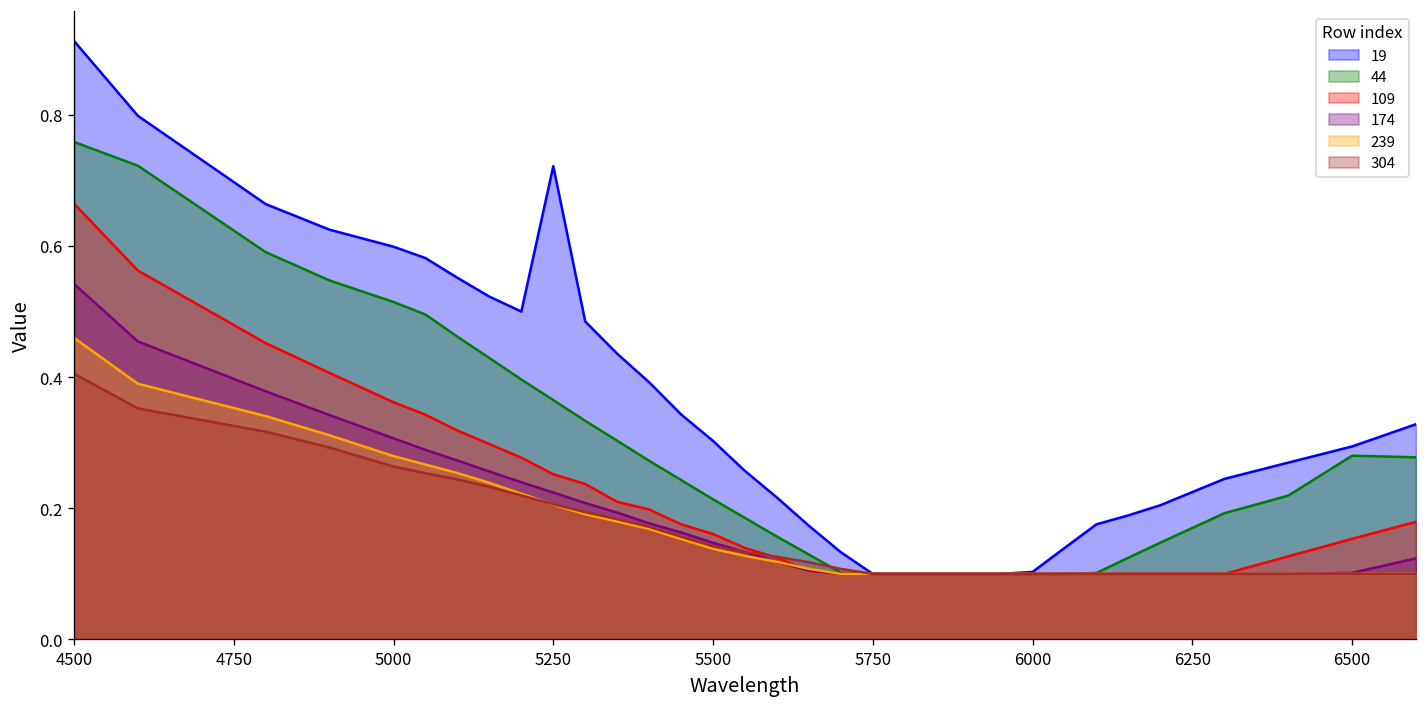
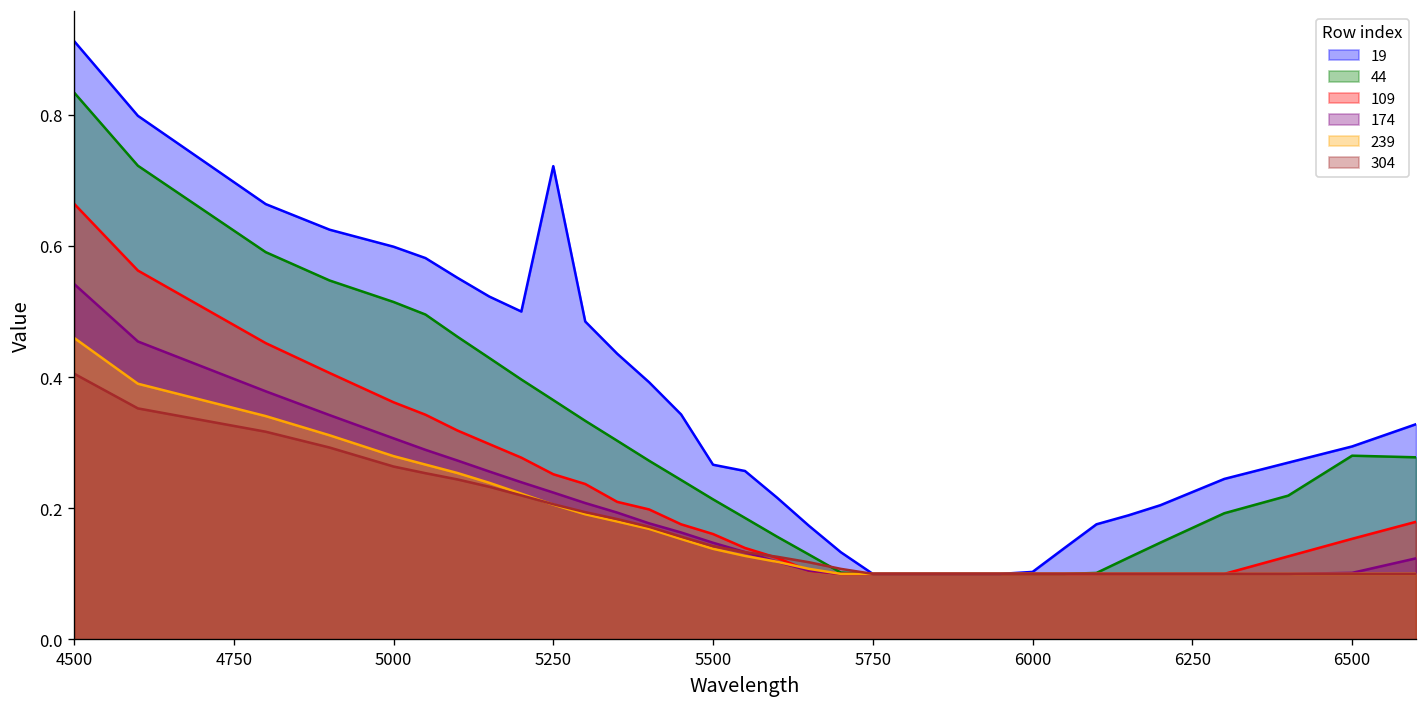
  {
    "19": {
      "4500": 0.91,
      "5000": 0.60,
      "5250": 0.72,
-     "5500": 0.30,
+     "5500": 0.27,
      "6500": 0.29
    },
    "44": {
-     "4500": 0.76,
+     "4500": 0.83,
      "5000": 0.51,
      "5250": 0.36,
      "5500": 0.21,
      "6500": 0.28
    },
    "239": {
      "4500": 0.46,
      "5000": 0.28
    }
  }
